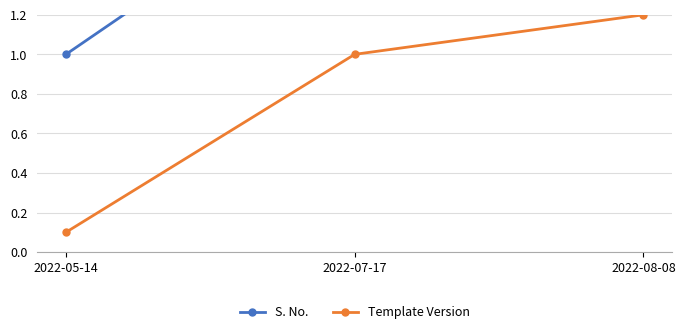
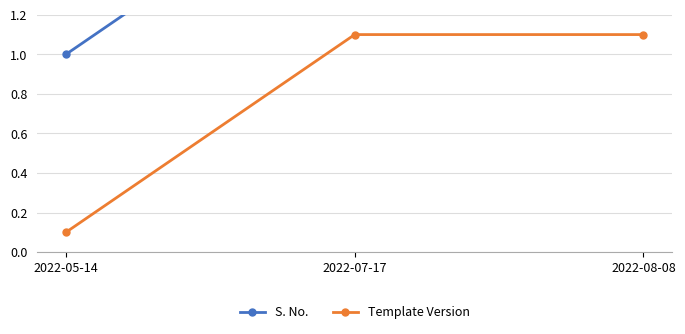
  {
    "S. No.": {
      "2022-05-14": 1.0
    },
    "Template Version": {
      "2022-05-14": 0.1,
-     "2022-07-17": 1.0,
-     "2022-08-08": 1.2
+     "2022-07-17": 1.1,
+     "2022-08-08": 1.1
    }
  }
